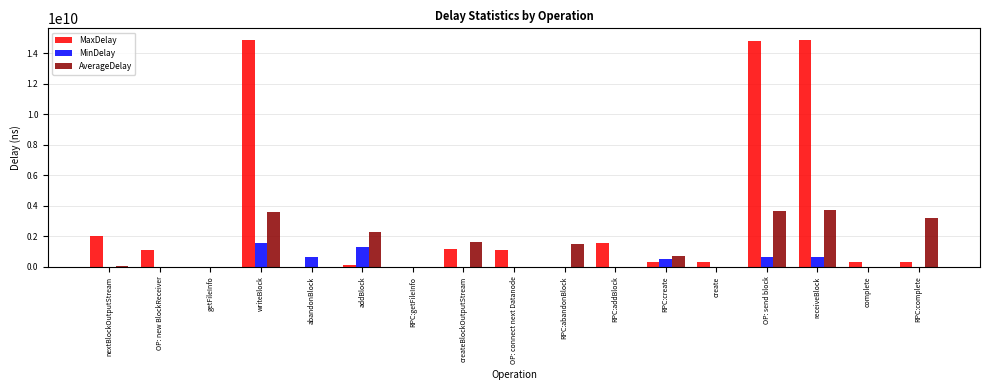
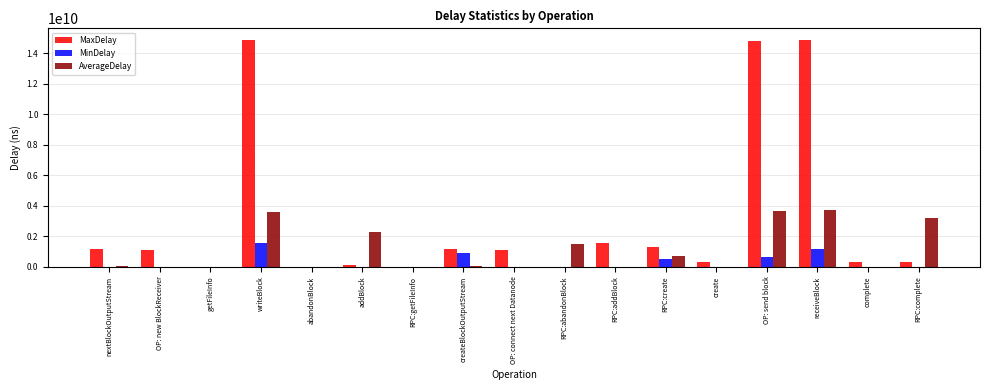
  {
    "MaxDelay": {
-     "nextBlockOutputStream": 2000000000,
+     "nextBlockOutputStream": 1200000000,
      "OP: new BlockReceiver": 1100000000,
      "writeBlock": 14900000000,
      "createBlockOutputStream": 1200000000,
      "OP: connect next Datanode": 1100000000,
      "RPC:addBlock": 1600000000,
-     "RPC:create": 300000000,
+     "RPC:create": 1300000000,
      "create": 300000000,
      "OP: send block": 14800000000,
      "receiveBlock": 14900000000,
      "complete": 300000000,
      "RPC:complete": 300000000
    },
    "MinDelay": {
      "writeBlock": 1600000000,
-     "abandonBlock": 600000000,
-     "addBlock": 1300000000,
-     "createBlockOutputStream": 0,
+     "abandonBlock": 0,
+     "addBlock": 0,
+     "createBlockOutputStream": 900000000,
      "RPC:create": 500000000,
      "OP: send block": 600000000,
-     "receiveBlock": 600000000
+     "receiveBlock": 1200000000
    },
    "AverageDelay": {
      "writeBlock": 3600000000,
      "addBlock": 2300000000,
-     "createBlockOutputStream": 1600000000,
+     "createBlockOutputStream": 0,
      "RPC:abandonBlock": 1500000000,
      "RPC:create": 700000000,
      "OP: send block": 3700000000,
      "receiveBlock": 3700000000,
      "RPC:complete": 3200000000
    }
  }
